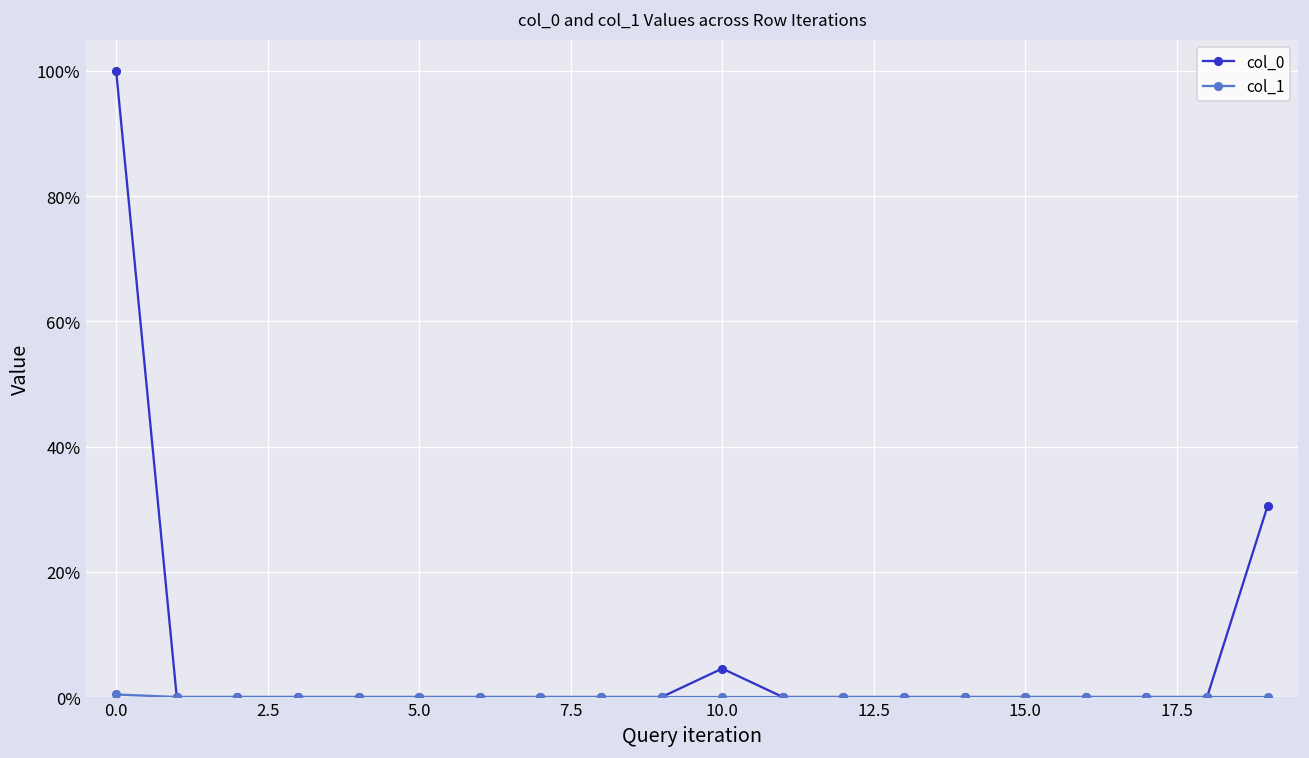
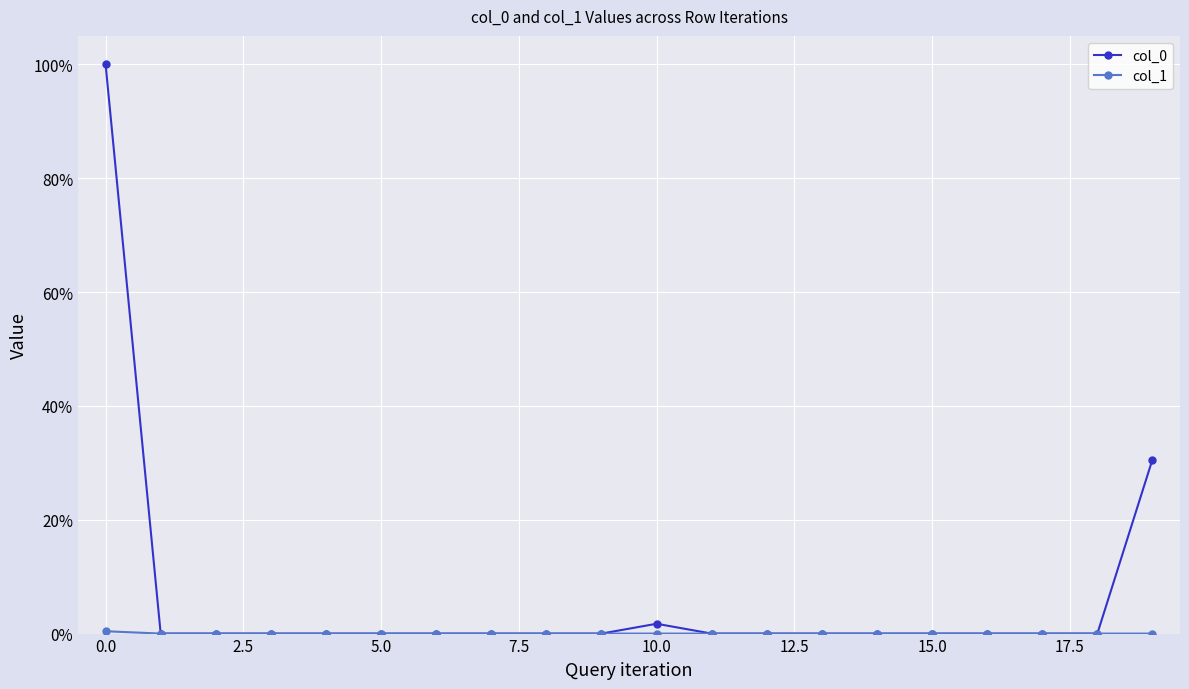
  {
    "col_0": {
      "0.0": "100%",
-     "10.0": "5%"
+     "10.0": "2%"
    },
    "col_1": {
      "0.0": "0%",
      "10.0": "0%"
    }
  }
